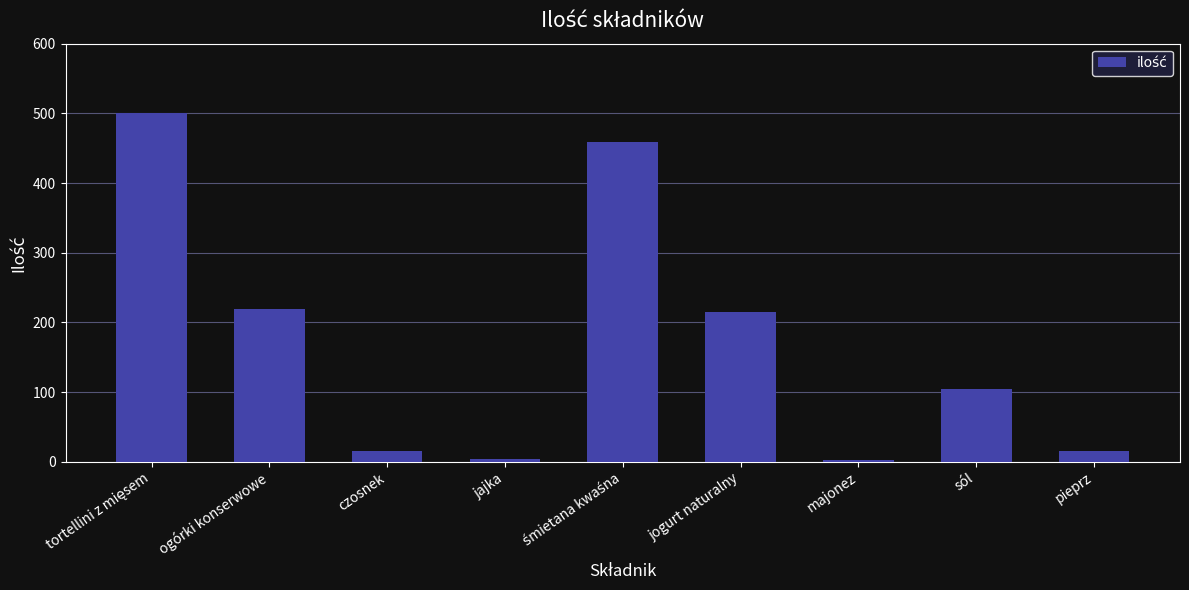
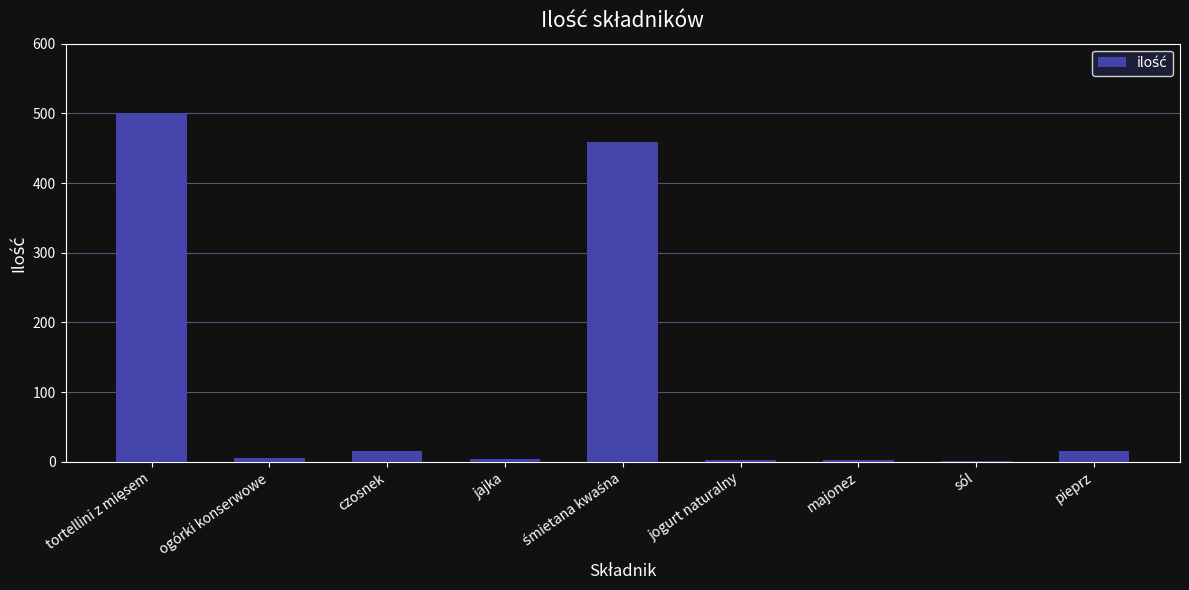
  {
    "tortellini z mięsem": 500,
-   "ogórki konserwowe": 220,
+   "ogórki konserwowe": 10,
    "czosnek": 20,
    "jajka": 0,
    "śmietana kwaśna": 460,
-   "jogurt naturalny": 220,
-   "sól": 110,
+   "jogurt naturalny": 0,
+   "sól": 0,
    "pieprz": 20
  }
